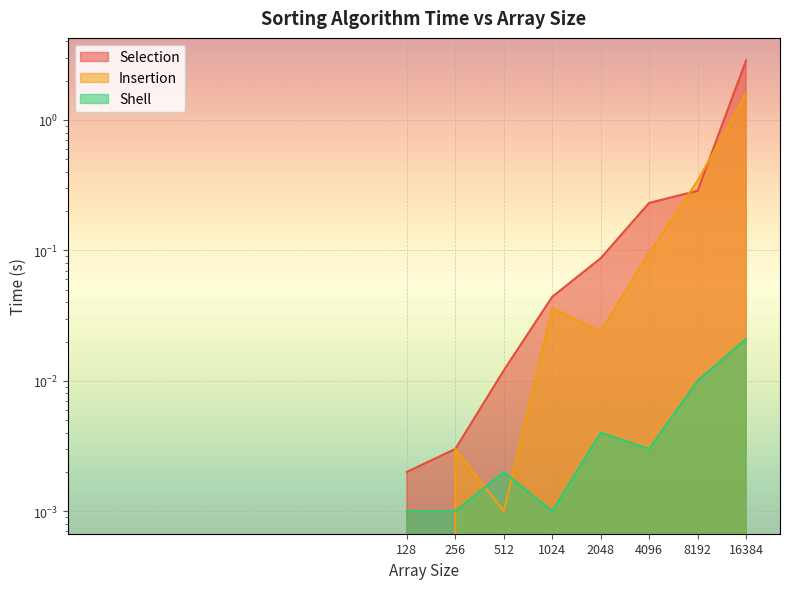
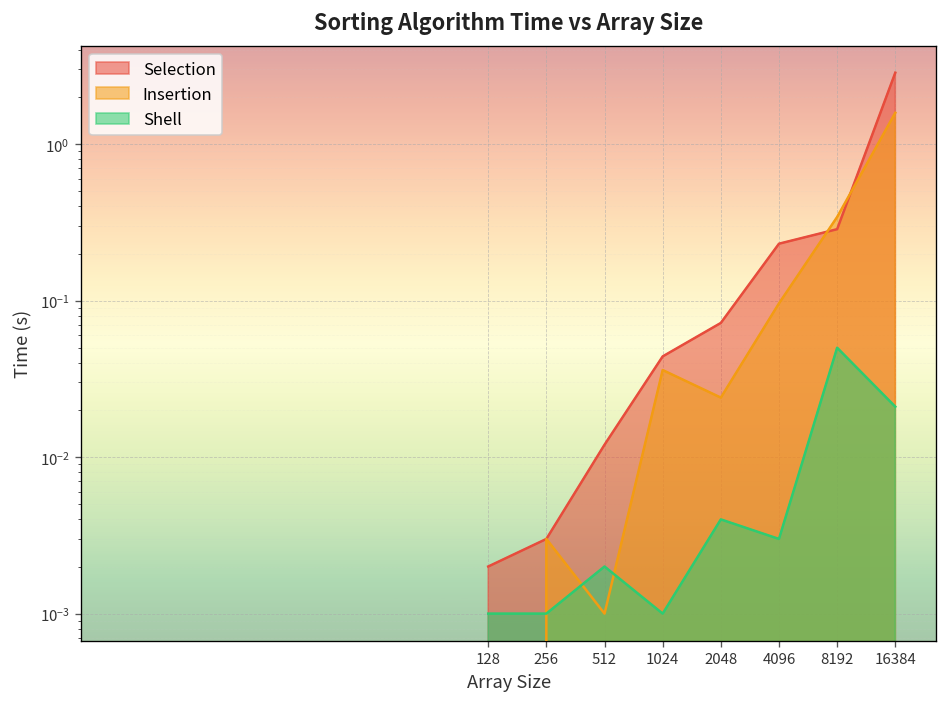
  {
    "Selection": {
      "128": 0.0020,
      "512": 0.012,
      "1024": 0.044,
-     "2048": 0.09,
+     "2048": 0.07,
      "4096": 0.23,
      "8192": 0.29,
      "16384": 2.9
    },
    "Insertion": {
      "512": 0.0010,
      "1024": 0.036,
      "2048": 0.024,
      "4096": 0.10,
      "8192": 0.34,
      "16384": 1.6
    },
    "Shell": {
      "128": 0.0010,
      "256": 0.0010,
      "512": 0.0020,
      "1024": 0.0010,
      "2048": 0.0040,
      "4096": 0.0030,
-     "8192": 0.01,
+     "8192": 0.05,
      "16384": 0.021
    }
  }
